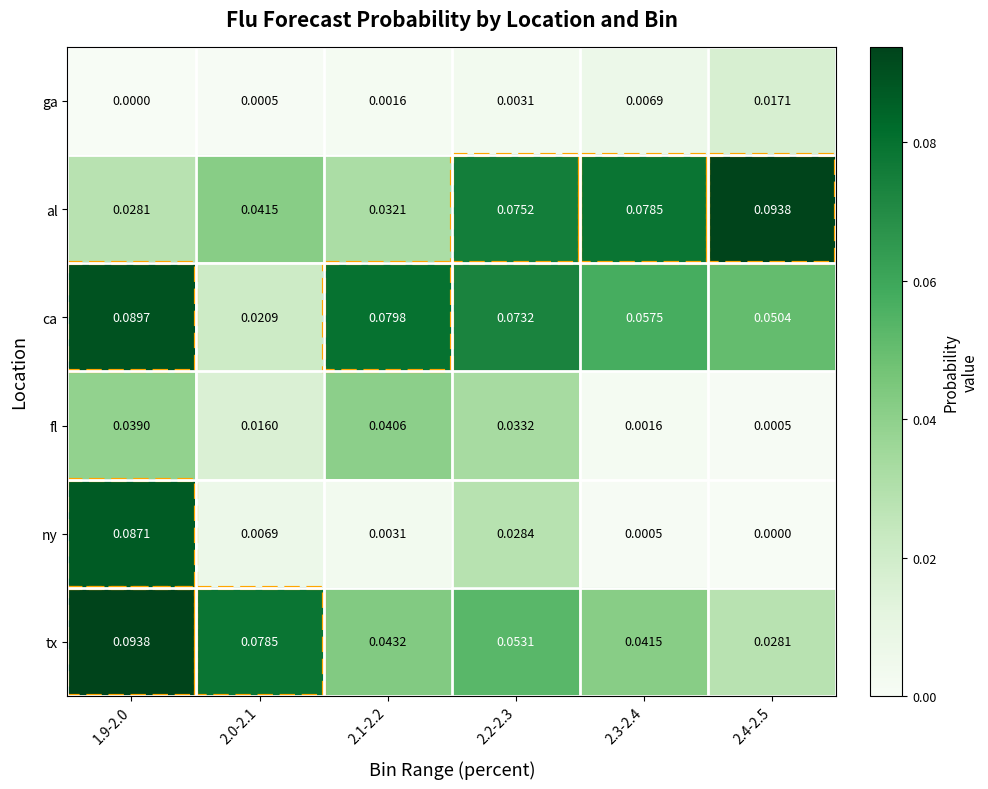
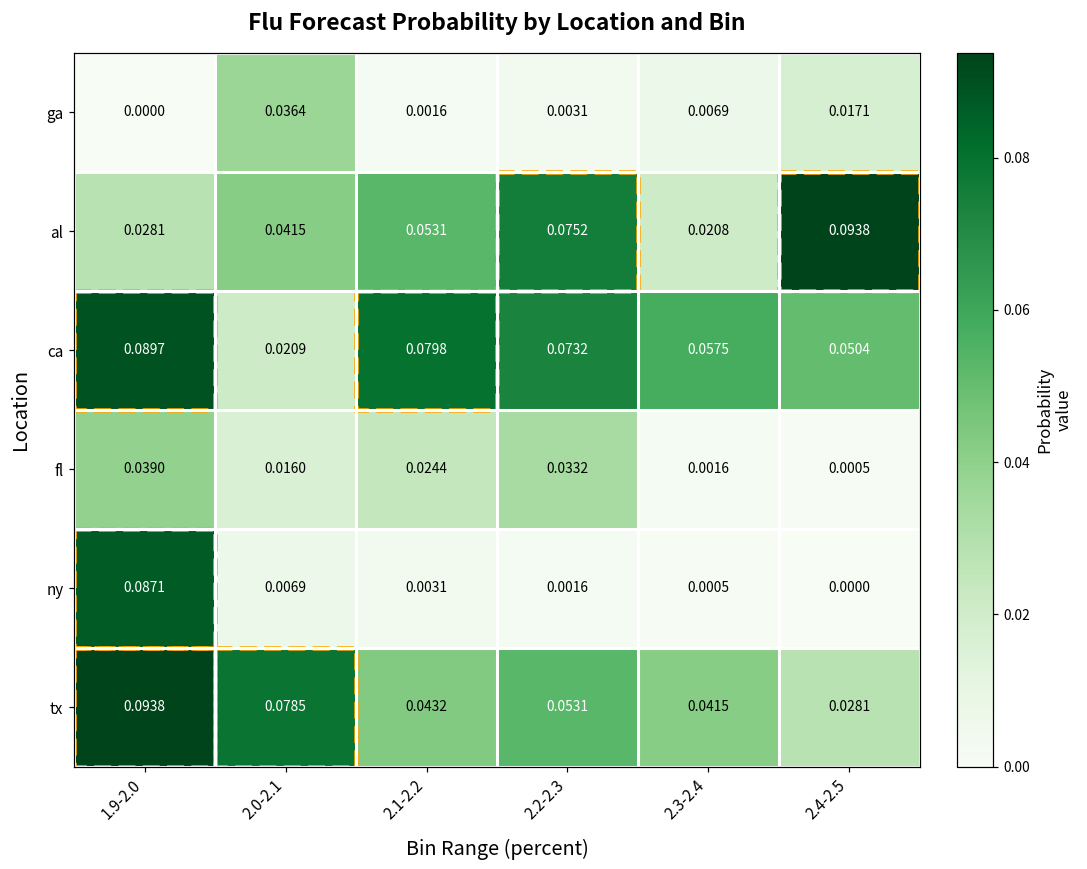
  {
    "ga": {
      "1.9-2.0": 0.0000,
-     "2.0-2.1": 0.0005,
+     "2.0-2.1": 0.0364,
      "2.1-2.2": 0.0016,
      "2.2-2.3": 0.0031,
      "2.3-2.4": 0.0069,
      "2.4-2.5": 0.0171
    },
    "al": {
      "1.9-2.0": 0.0281,
      "2.0-2.1": 0.0415,
-     "2.1-2.2": 0.0321,
+     "2.1-2.2": 0.0531,
      "2.2-2.3": 0.0752,
-     "2.3-2.4": 0.0785,
+     "2.3-2.4": 0.0208,
      "2.4-2.5": 0.0938
    },
    "ca": {
      "1.9-2.0": 0.0897,
      "2.0-2.1": 0.0209,
      "2.1-2.2": 0.0798,
      "2.2-2.3": 0.0732,
      "2.3-2.4": 0.0575,
      "2.4-2.5": 0.0504
    },
    "fl": {
      "1.9-2.0": 0.0390,
      "2.0-2.1": 0.0160,
-     "2.1-2.2": 0.0406,
+     "2.1-2.2": 0.0244,
      "2.2-2.3": 0.0332,
      "2.3-2.4": 0.0016,
      "2.4-2.5": 0.0005
    },
    "ny": {
      "1.9-2.0": 0.0871,
      "2.0-2.1": 0.0069,
      "2.1-2.2": 0.0031,
-     "2.2-2.3": 0.0284,
+     "2.2-2.3": 0.0016,
      "2.3-2.4": 0.0005,
      "2.4-2.5": 0.0000
    },
    "tx": {
      "1.9-2.0": 0.0938,
      "2.0-2.1": 0.0785,
      "2.1-2.2": 0.0432,
      "2.2-2.3": 0.0531,
      "2.3-2.4": 0.0415,
      "2.4-2.5": 0.0281
    }
  }
